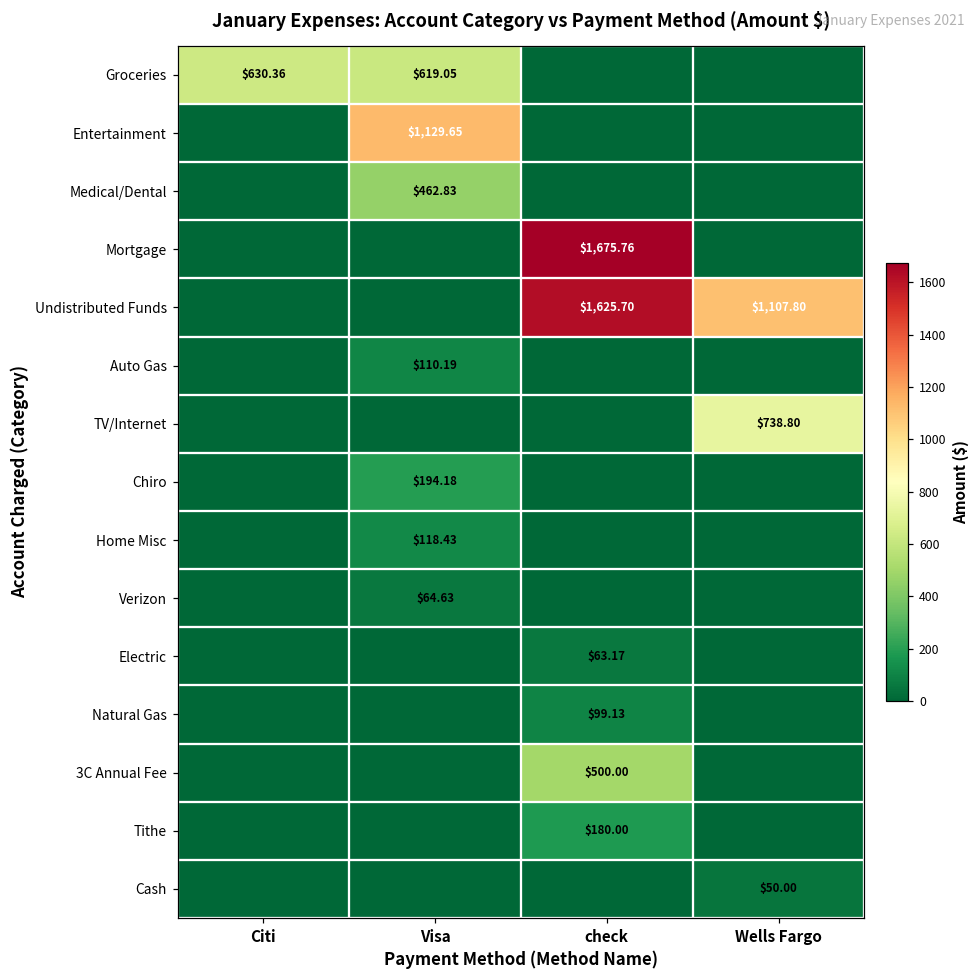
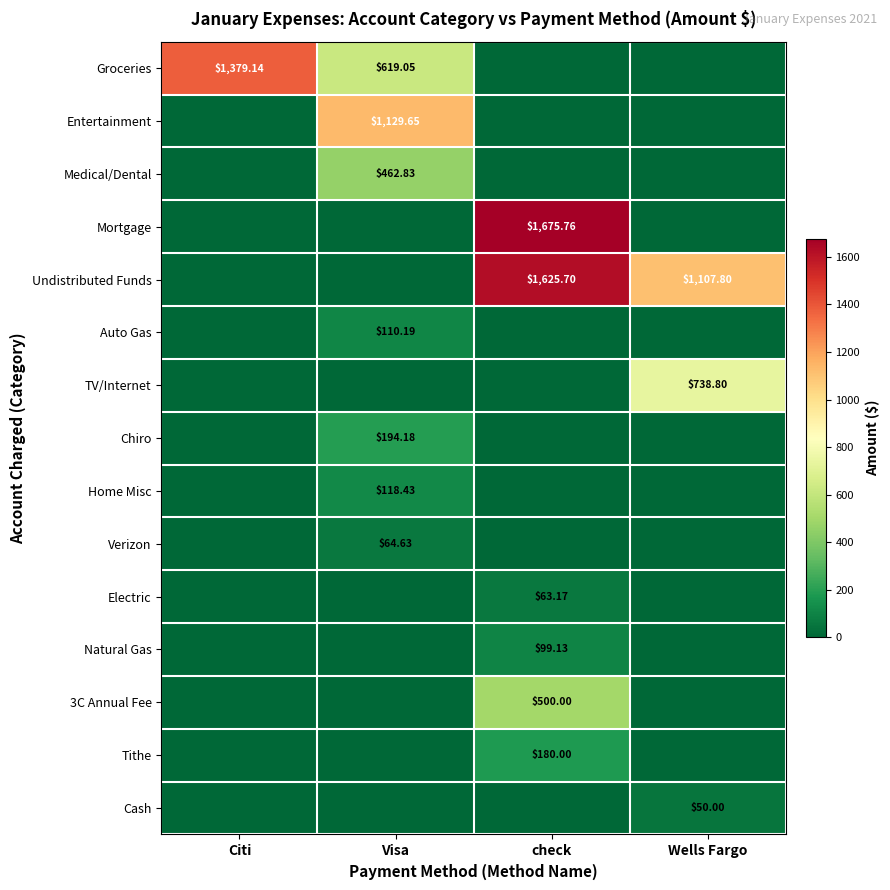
  {
    "Groceries": {
-     "Citi": "$630.36",
+     "Citi": "$1,379.14",
      "Visa": "$619.05"
    },
    "Entertainment": {
      "Visa": "$1,129.65"
    },
    "Medical/Dental": {
      "Visa": "$462.83"
    },
    "Mortgage": {
      "check": "$1,675.76"
    },
    "Undistributed Funds": {
      "check": "$1,625.70",
      "Wells Fargo": "$1,107.80"
    },
    "Auto Gas": {
      "Visa": "$110.19"
    },
    "TV/Internet": {
      "Wells Fargo": "$738.80"
    },
    "Chiro": {
      "Visa": "$194.18"
    },
    "Home Misc": {
      "Visa": "$118.43"
    },
    "Verizon": {
      "Visa": "$64.63"
    },
    "Electric": {
      "check": "$63.17"
    },
    "Natural Gas": {
      "check": "$99.13"
    },
    "3C Annual Fee": {
      "check": "$500.00"
    },
    "Tithe": {
      "check": "$180.00"
    },
    "Cash": {
      "Wells Fargo": "$50.00"
    }
  }
